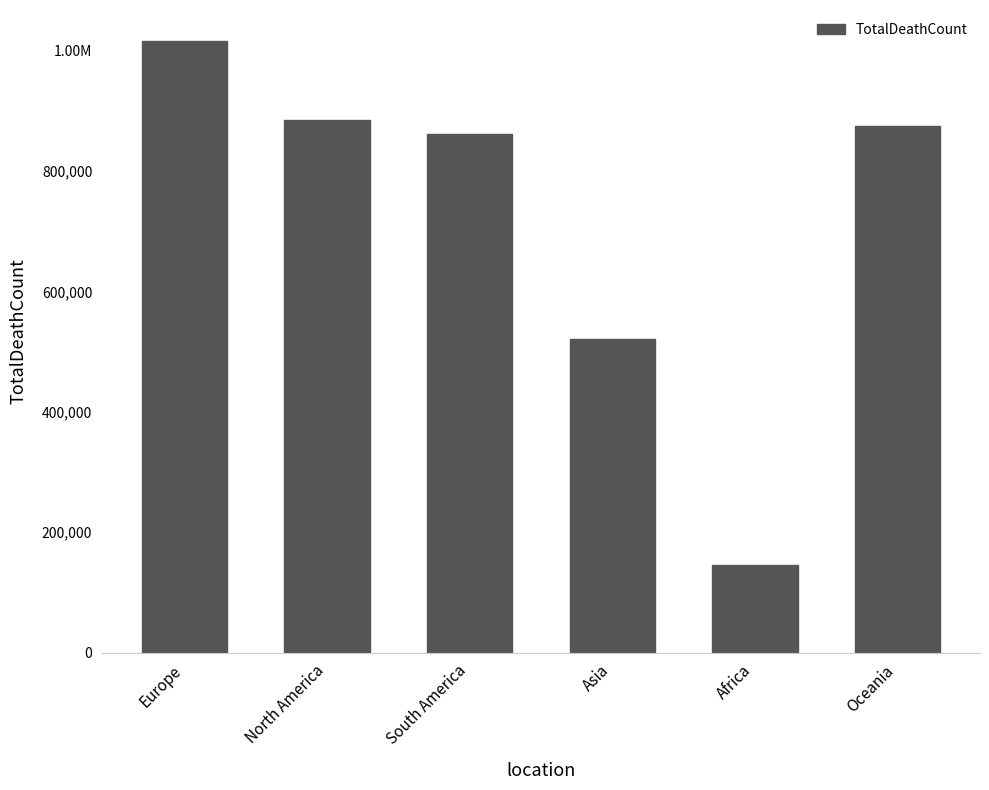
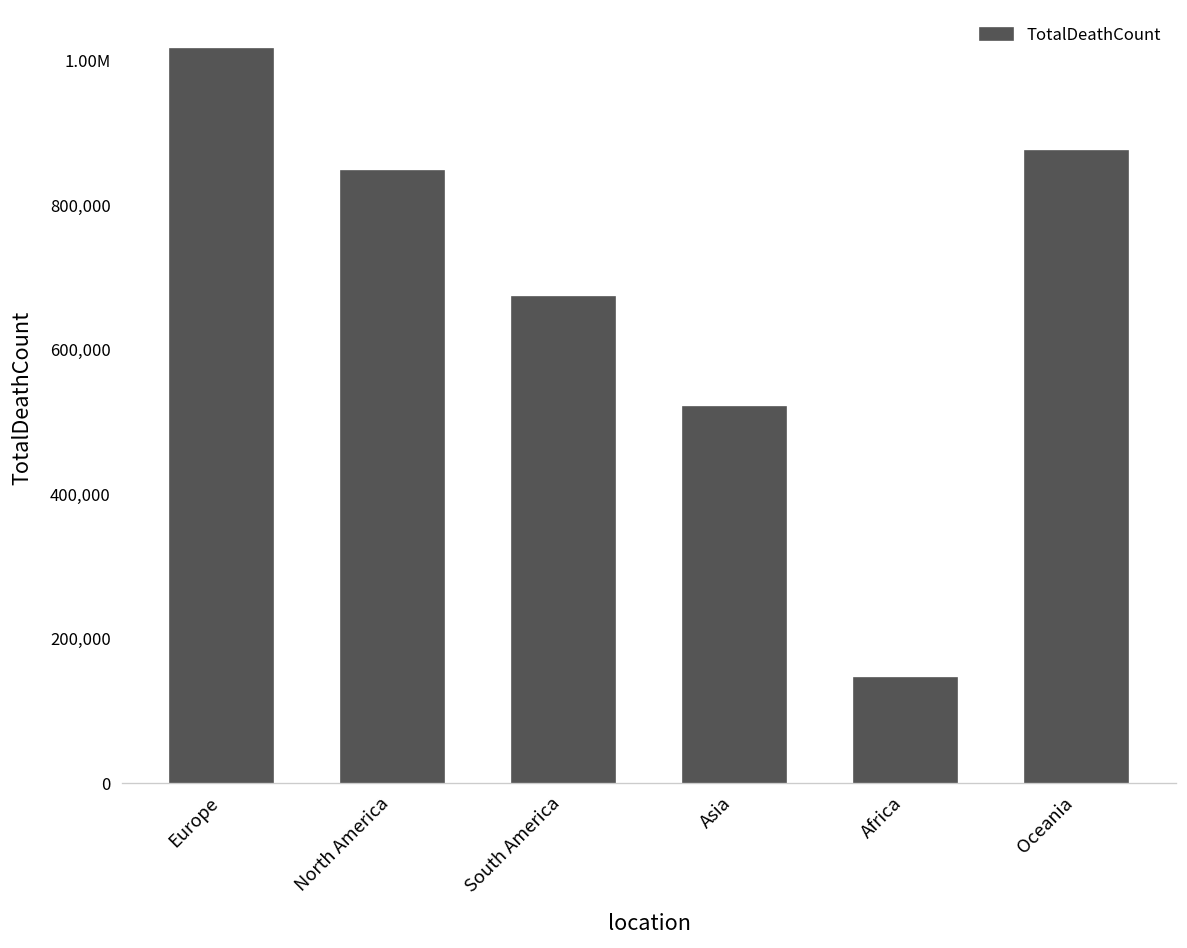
  {
    "Europe": "1,020,000",
-   "North America": "880,000",
-   "South America": "860,000",
+   "North America": "850,000",
+   "South America": "670,000",
    "Asia": "520,000",
    "Africa": "150,000",
    "Oceania": "870,000"
  }
